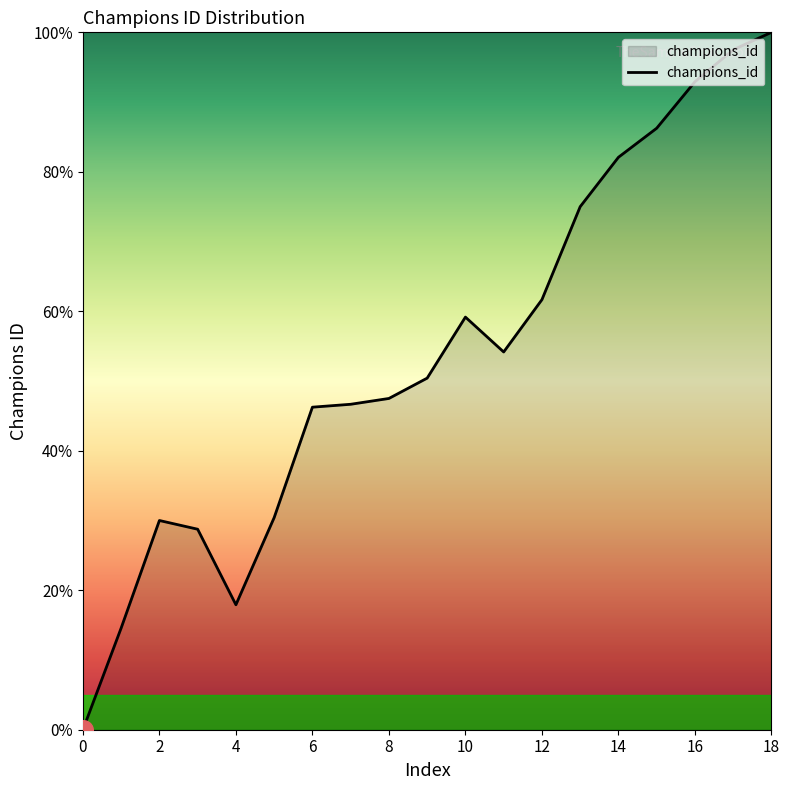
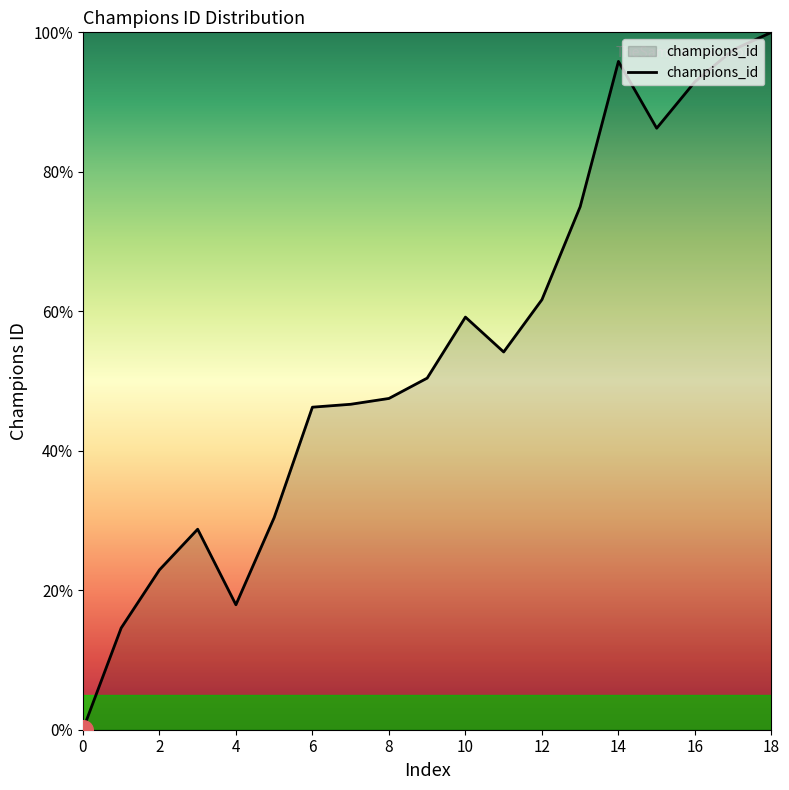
  {
    "champions_id": {
-     "2": "30%",
+     "2": "23%",
      "4": "18%",
      "6": "46%",
      "8": "48%",
      "10": "59%",
      "12": "62%",
-     "14": "82%",
+     "14": "96%",
      "18": "100%"
    }
  }
